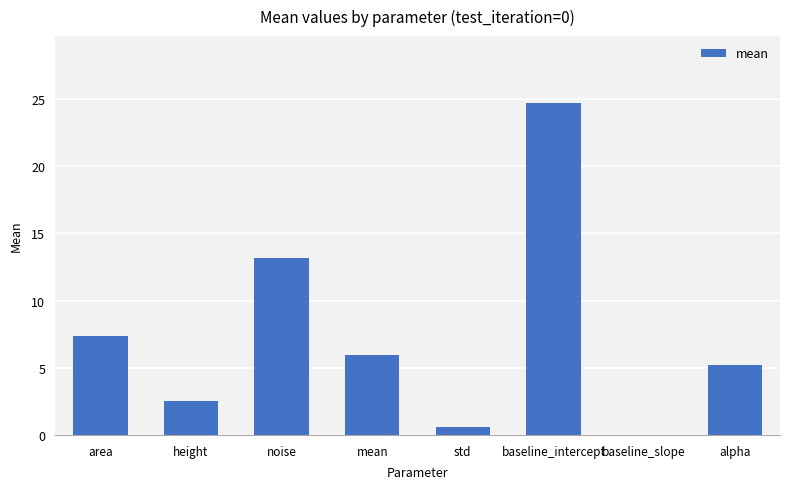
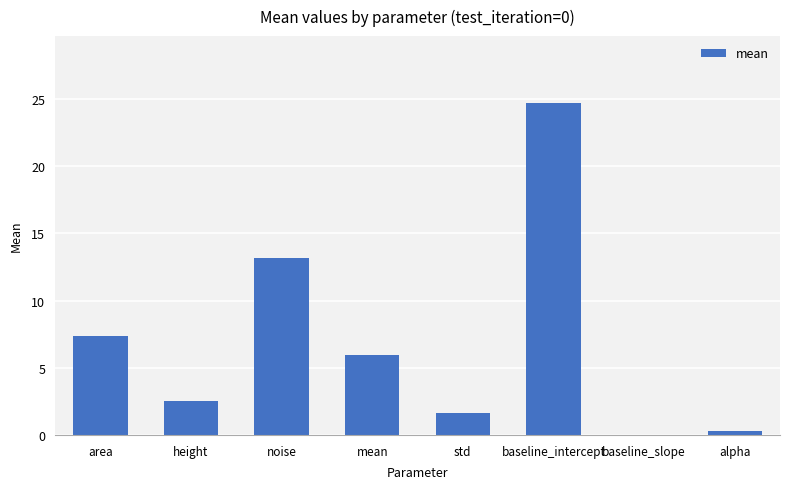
  {
    "area": 7.4,
    "height": 2.5,
    "noise": 13.1,
    "mean": 5.9,
-   "std": 0.6,
+   "std": 1.6,
    "baseline_intercept": 24.7,
-   "alpha": 5.2
+   "alpha": 0.3
  }
